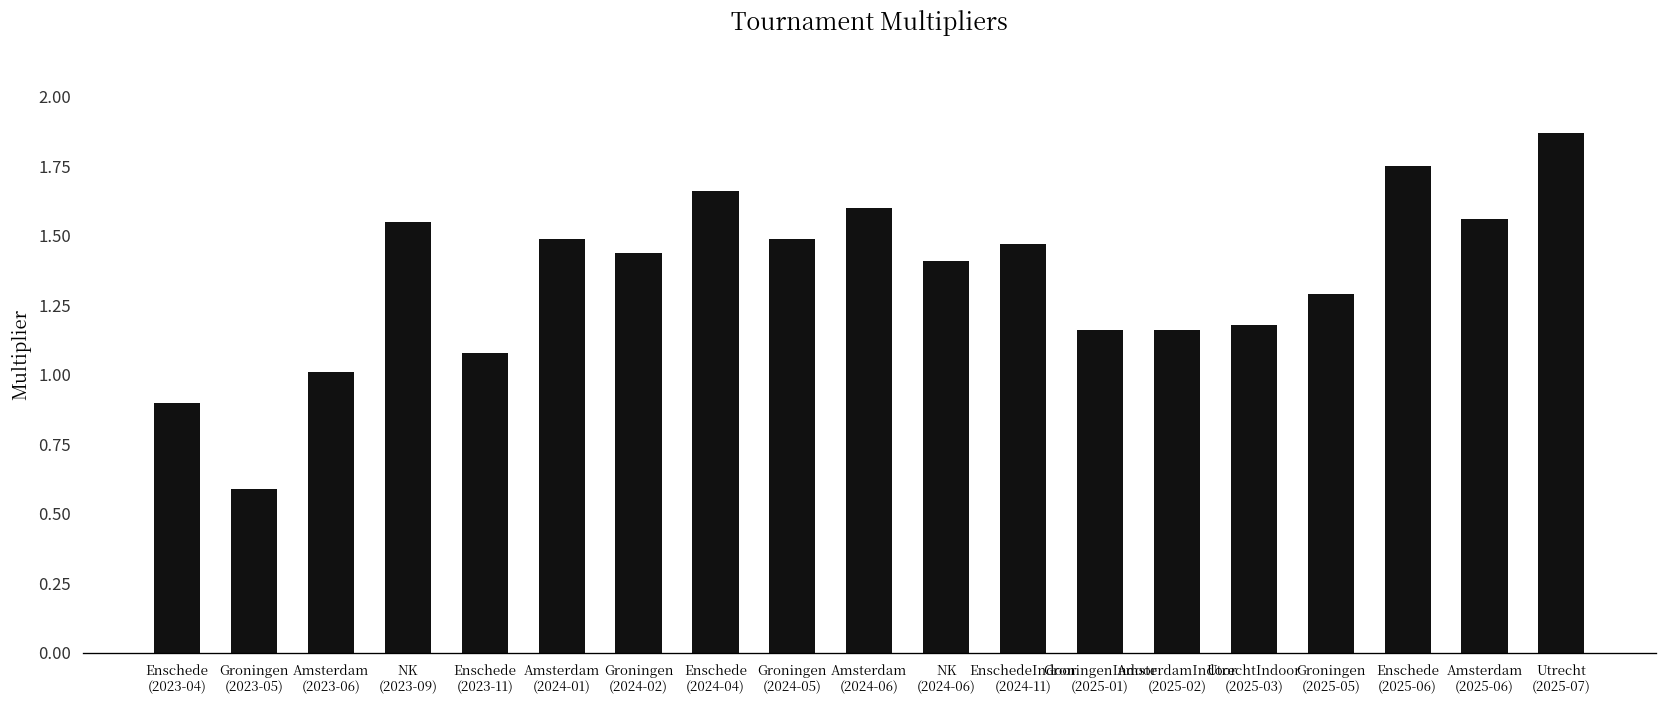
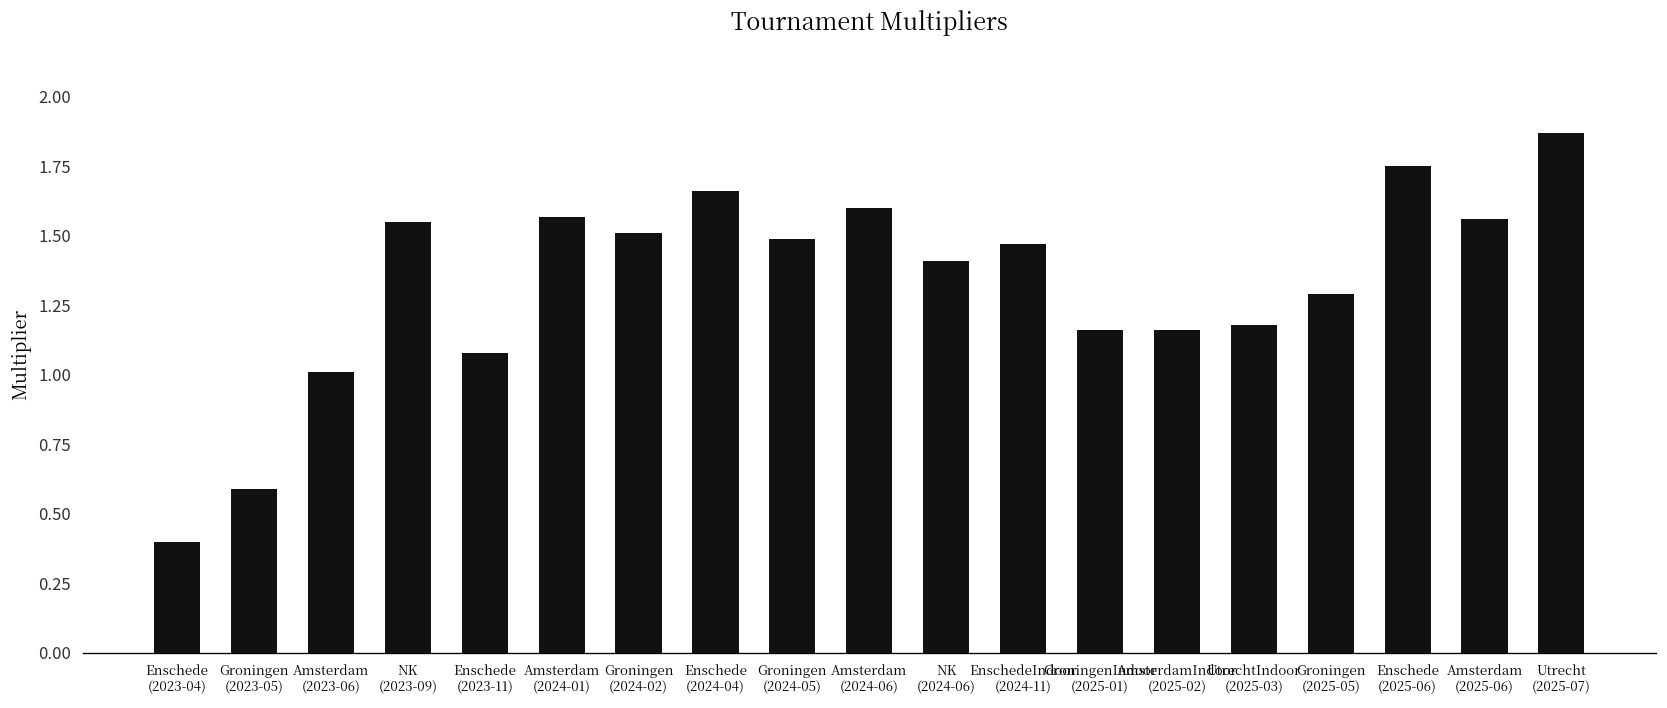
  {
-   "Enschede (2023-04)": 0.9,
+   "Enschede (2023-04)": 0.4,
    "Groningen (2023-05)": 0.59,
    "Amsterdam (2023-06)": 1.01,
    "NK (2023-09)": 1.55,
    "Enschede (2023-11)": 1.08,
-   "Amsterdam (2024-01)": 1.49,
-   "Groningen (2024-02)": 1.44,
+   "Amsterdam (2024-01)": 1.57,
+   "Groningen (2024-02)": 1.51,
    "Enschede (2024-04)": 1.66,
    "Groningen (2024-05)": 1.49,
    "Amsterdam (2024-06)": 1.60,
    "NK (2024-06)": 1.41,
    "Groningen (2025-05)": 1.29,
    "Enschede (2025-06)": 1.75,
    "Amsterdam (2025-06)": 1.56,
    "Utrecht (2025-07)": 1.87
  }
